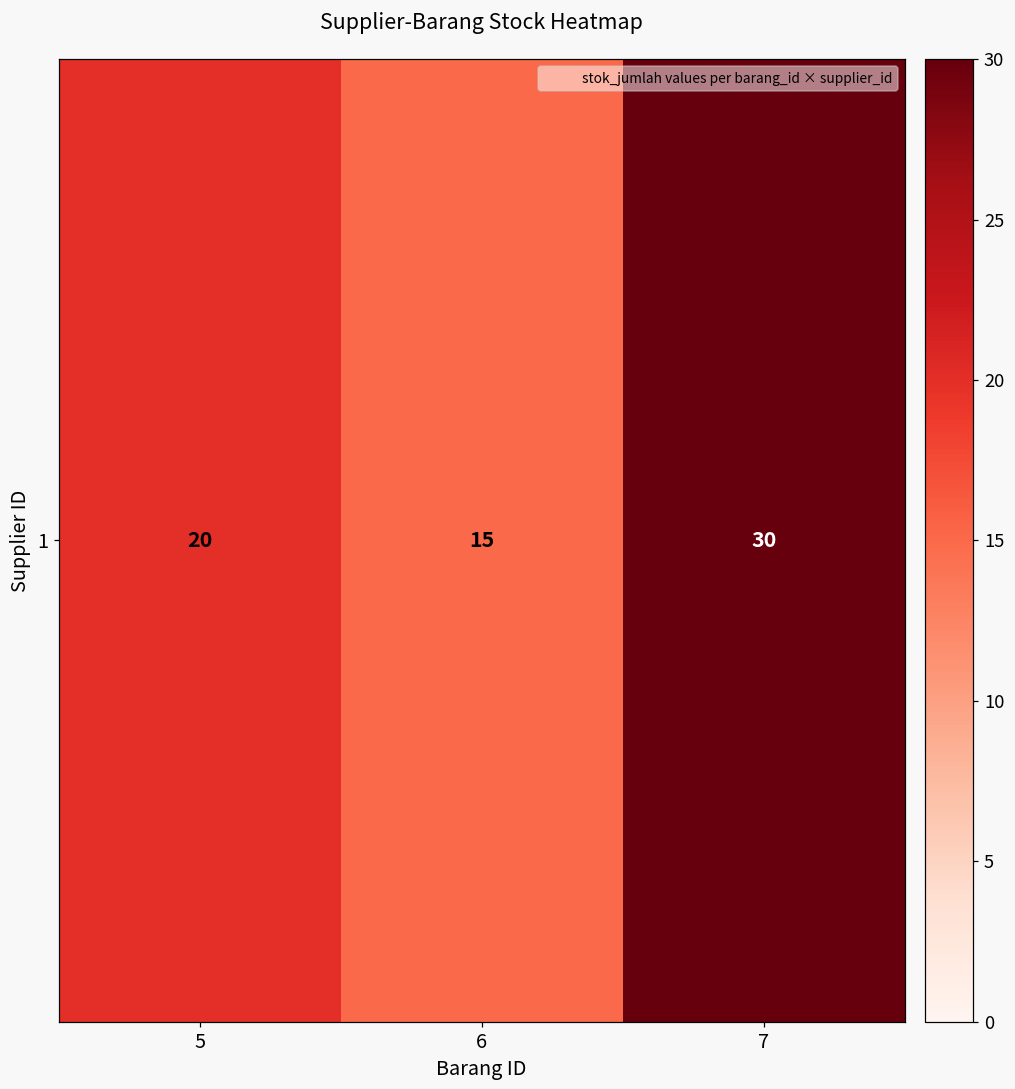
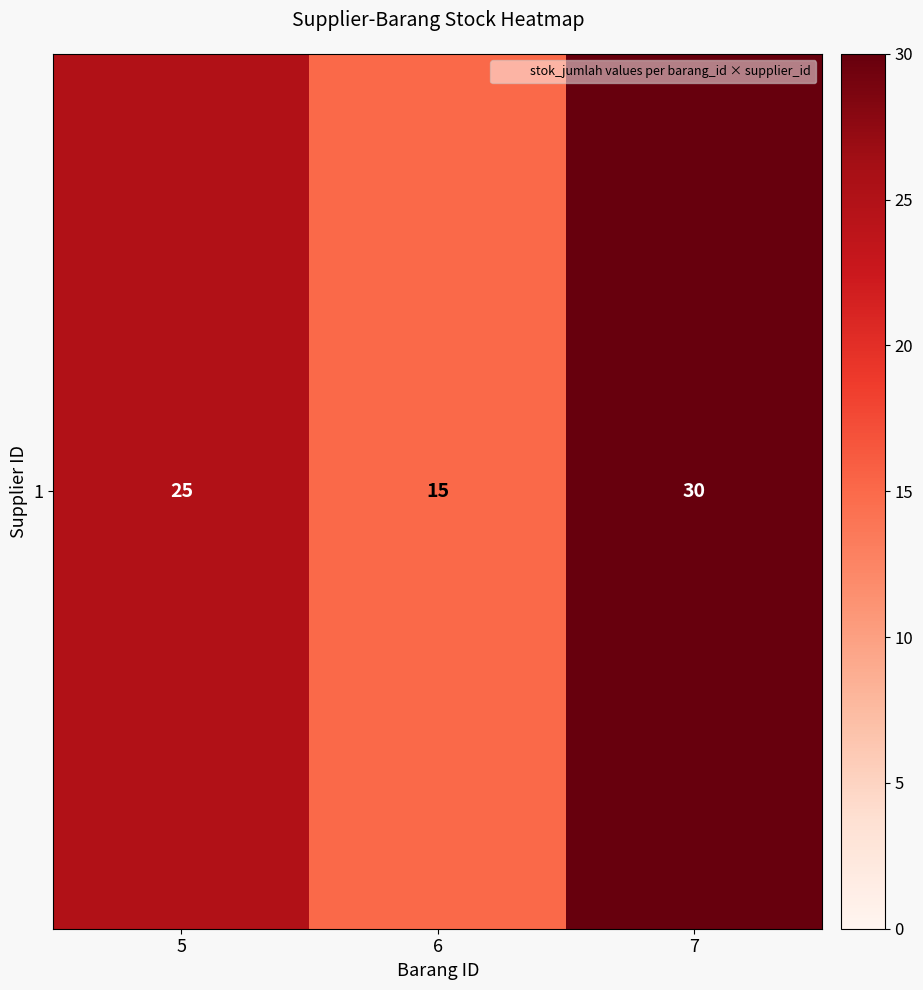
  {
    "1": {
-     "5": 20,
+     "5": 25,
      "6": 15,
      "7": 30
    }
  }
